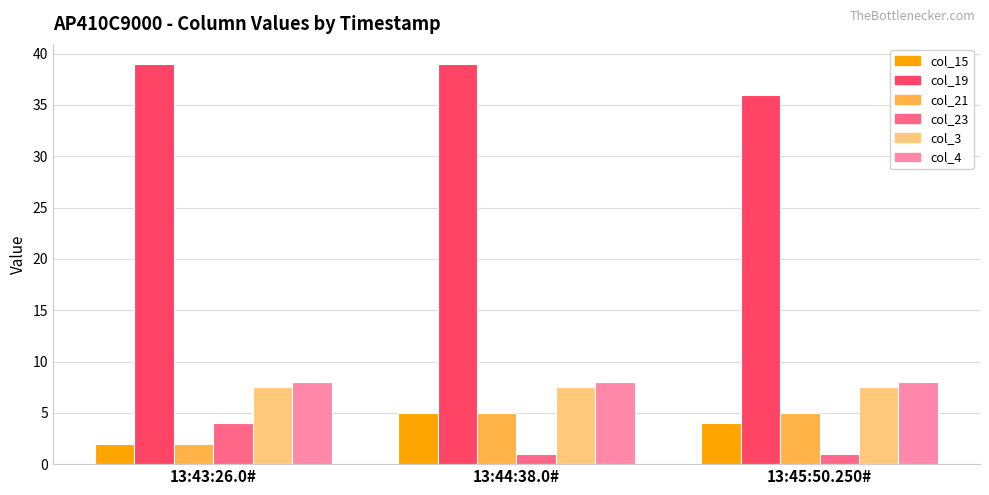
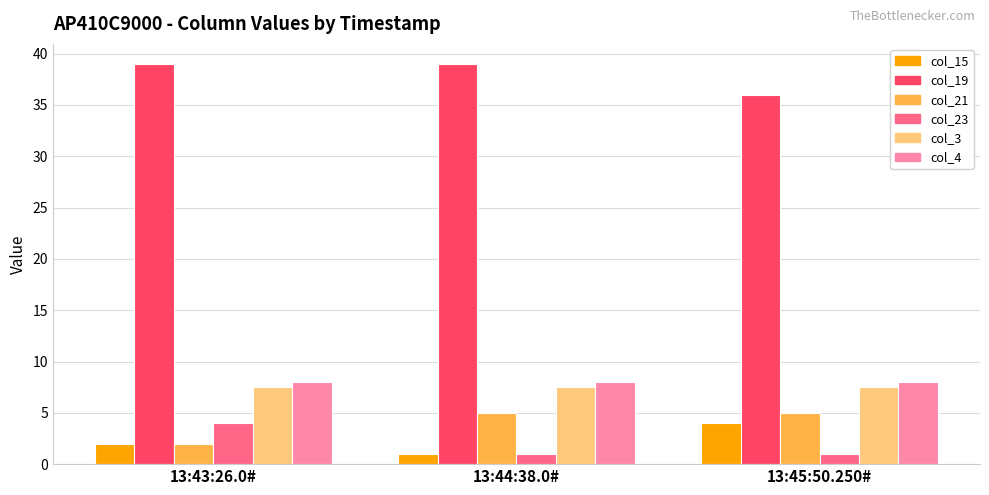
  {
    "col_15": {
      "13:43:26.0#": 2,
-     "13:44:38.0#": 5,
+     "13:44:38.0#": 1,
      "13:45:50.250#": 4
    }
  }
